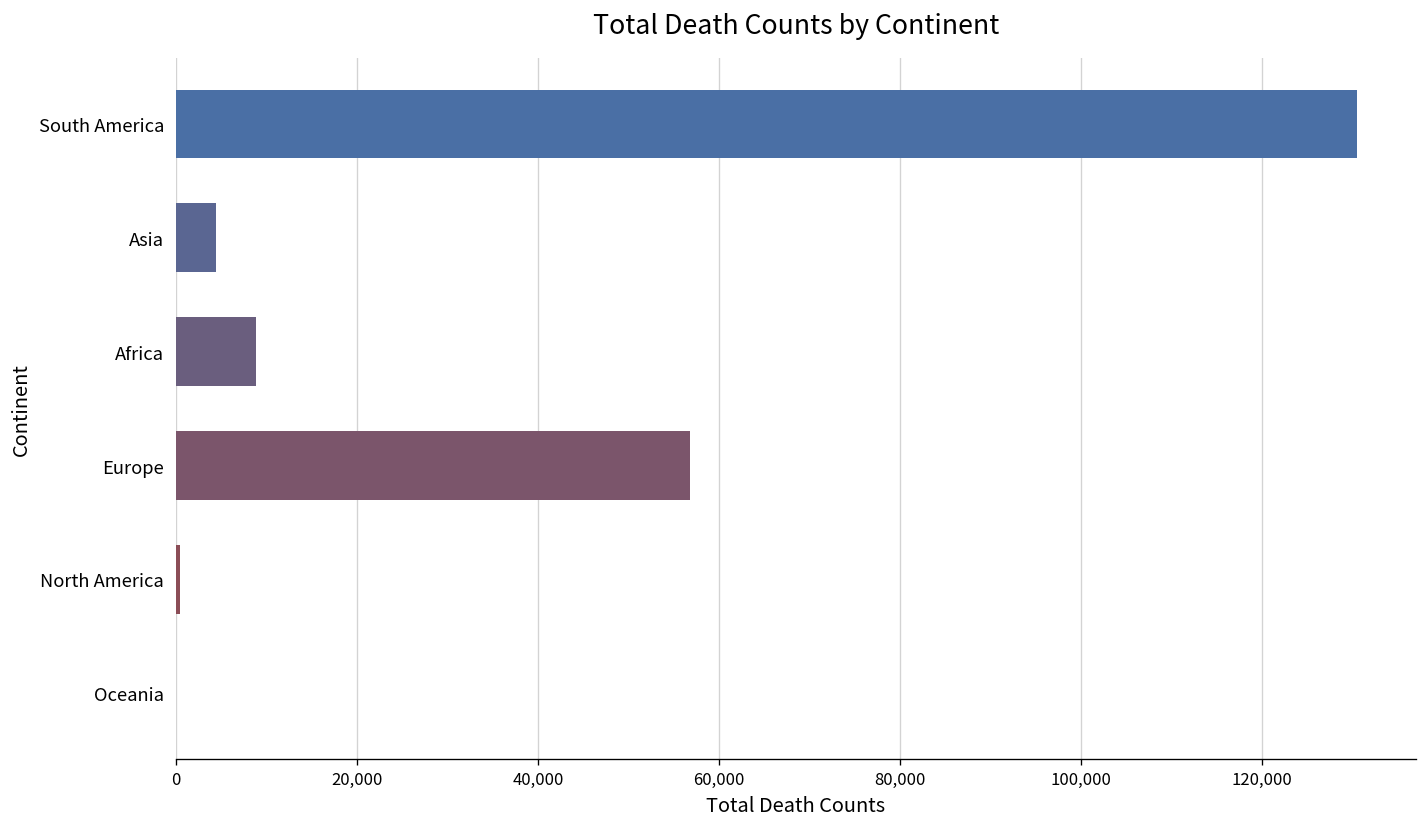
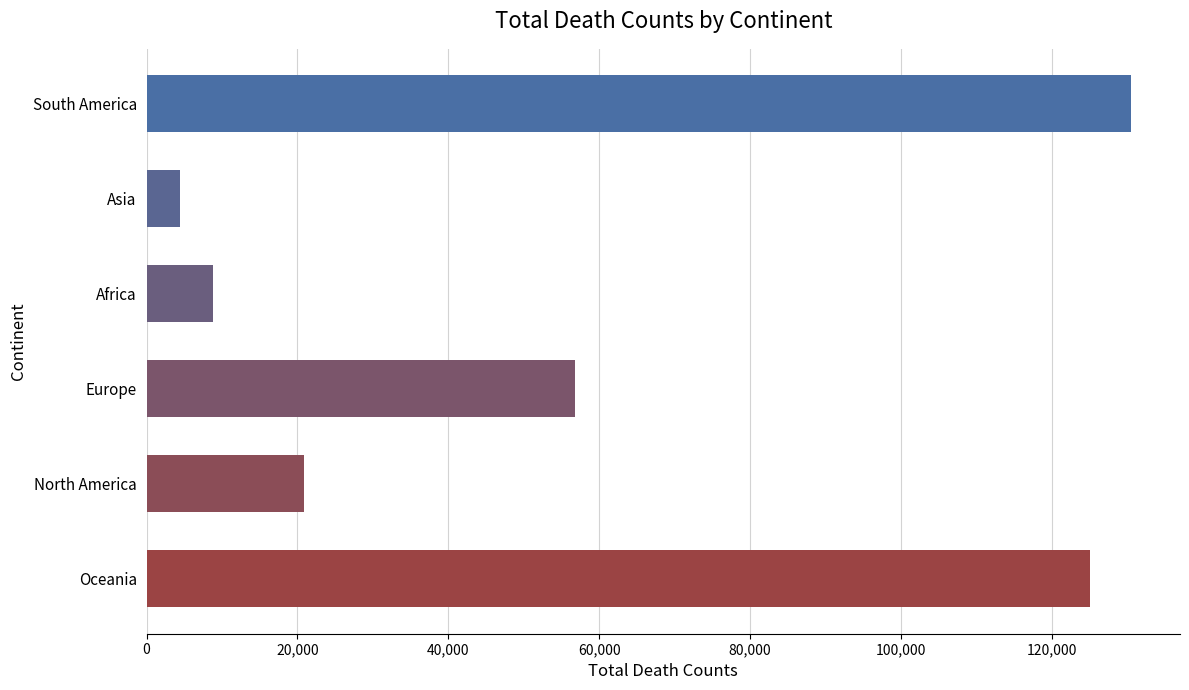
  {
    "South America": "130,000",
    "Asia": "4,000",
    "Africa": "9,000",
    "Europe": "57,000",
-   "North America": "0",
-   "Oceania": "0"
+   "North America": "21,000",
+   "Oceania": "125,000"
  }
